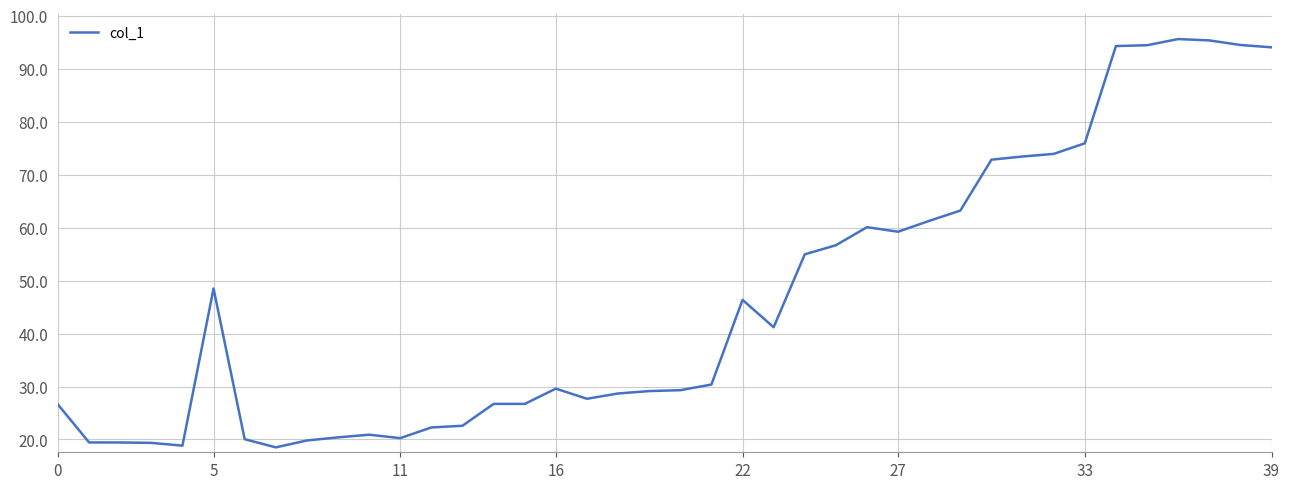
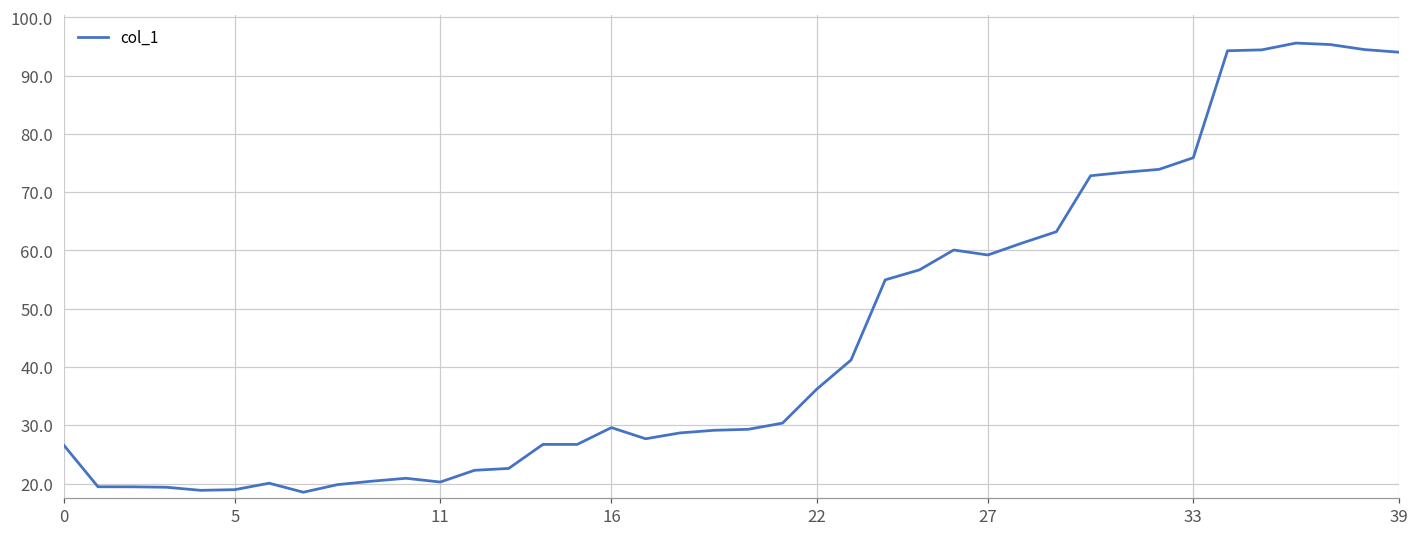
  {
    "0": 27,
-   "5": 48,
+   "5": 19,
    "11": 20,
    "16": 30,
-   "22": 46,
+   "22": 36,
    "27": 59,
    "33": 76,
    "39": 94
  }
